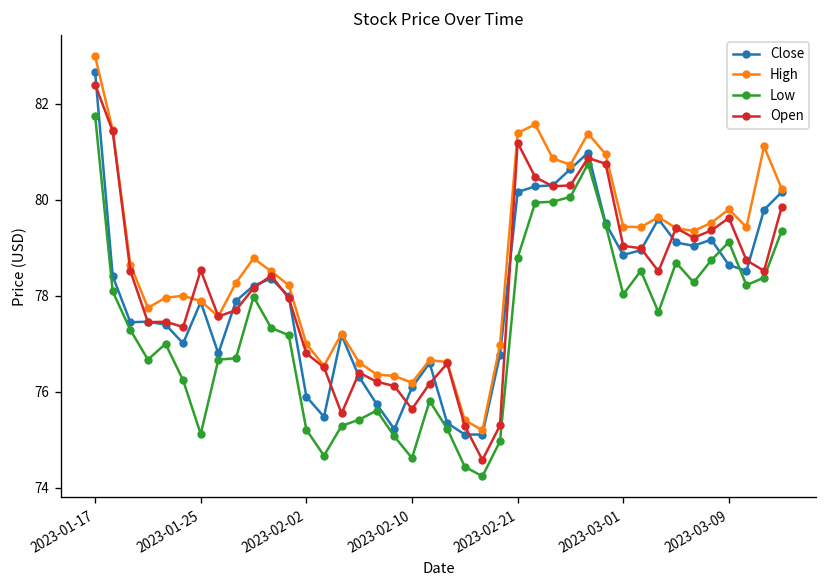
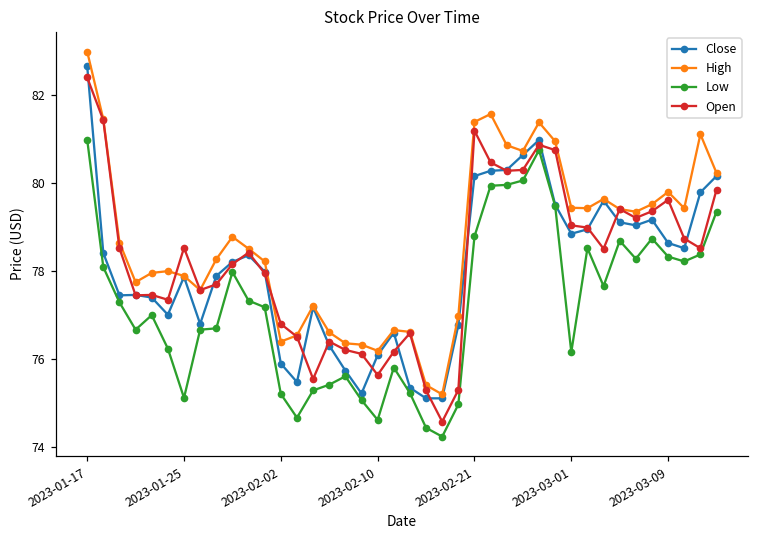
  {
    "Close": {
      "2023-01-17": 82.7,
      "2023-02-02": 75.9,
      "2023-02-10": 76.1,
      "2023-02-21": 80.2,
      "2023-03-01": 78.9,
      "2023-03-09": 78.6
    },
    "High": {
      "2023-01-17": 83.0,
-     "2023-02-02": 77.0,
+     "2023-02-02": 76.4,
      "2023-02-10": 76.2,
      "2023-02-21": 81.4,
      "2023-03-01": 79.4,
      "2023-03-09": 79.8
    },
    "Low": {
-     "2023-01-17": 81.8,
+     "2023-01-17": 81.0,
      "2023-01-25": 75.1,
      "2023-02-02": 75.2,
      "2023-02-10": 74.6,
      "2023-02-21": 78.8,
-     "2023-03-01": 78.0,
-     "2023-03-09": 79.1
+     "2023-03-01": 76.2,
+     "2023-03-09": 78.3
    },
    "Open": {
      "2023-01-17": 82.4,
      "2023-01-25": 78.5,
      "2023-02-02": 76.8,
      "2023-02-10": 75.6,
      "2023-02-21": 81.2,
      "2023-03-01": 79.0,
      "2023-03-09": 79.6
    }
  }
